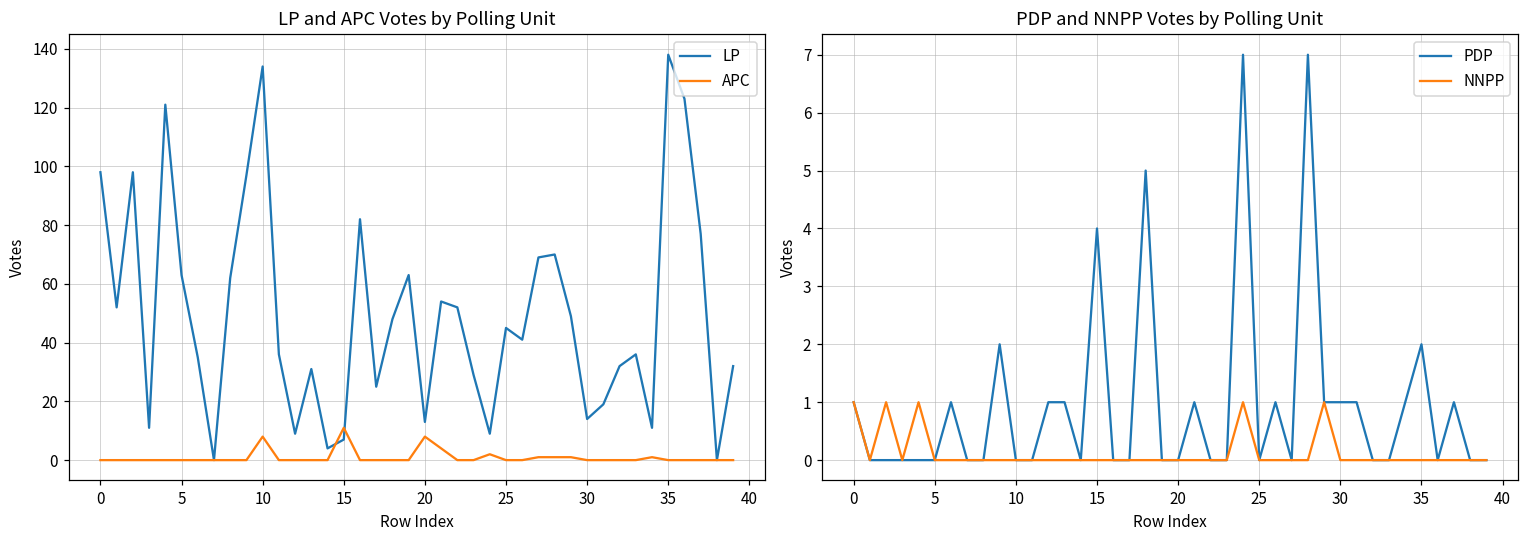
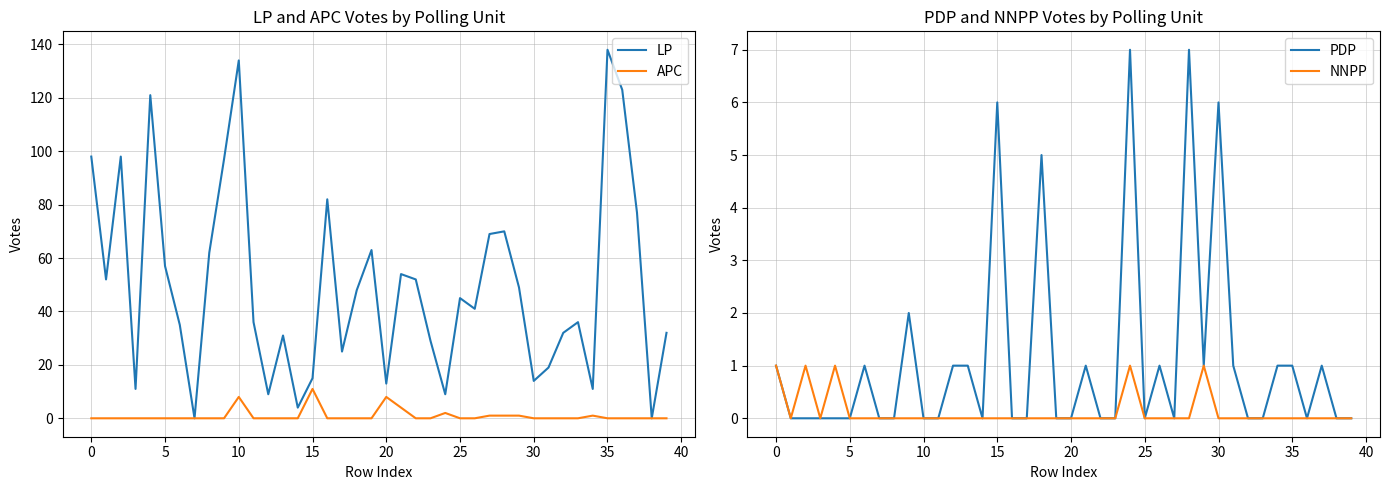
  {
    "LP and APC Votes by Polling Unit": {
      "LP": {
        "0": 98,
-       "5": 63,
+       "5": 57,
        "10": 134,
-       "15": 7,
+       "15": 15,
        "20": 13,
        "25": 45,
        "30": 14,
        "35": 138
      },
      "APC": {
        "0": 0,
        "5": 0,
        "10": 8,
        "15": 11,
        "20": 8,
        "25": 0,
        "30": 0,
        "35": 0
      }
    },
    "PDP and NNPP Votes by Polling Unit": {
      "PDP": {
-       "15": 4,
-       "30": 1,
-       "35": 2
+       "15": 6,
+       "30": 6,
+       "35": 1
      },
      "NNPP": {
        "15": 0,
        "30": 0,
        "35": 0
      }
    }
  }
